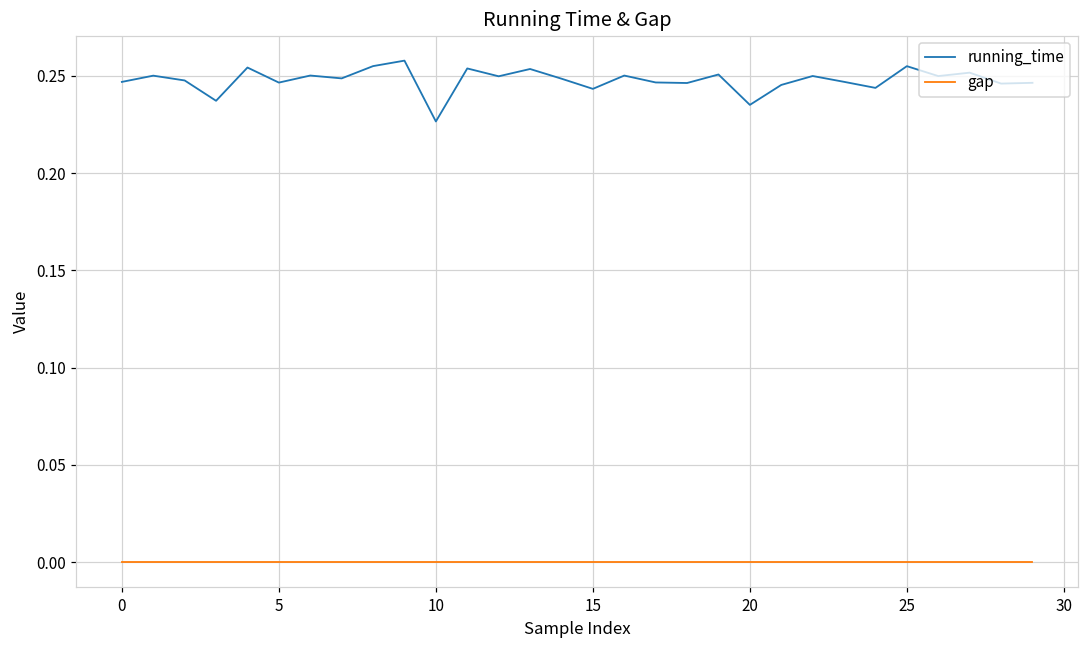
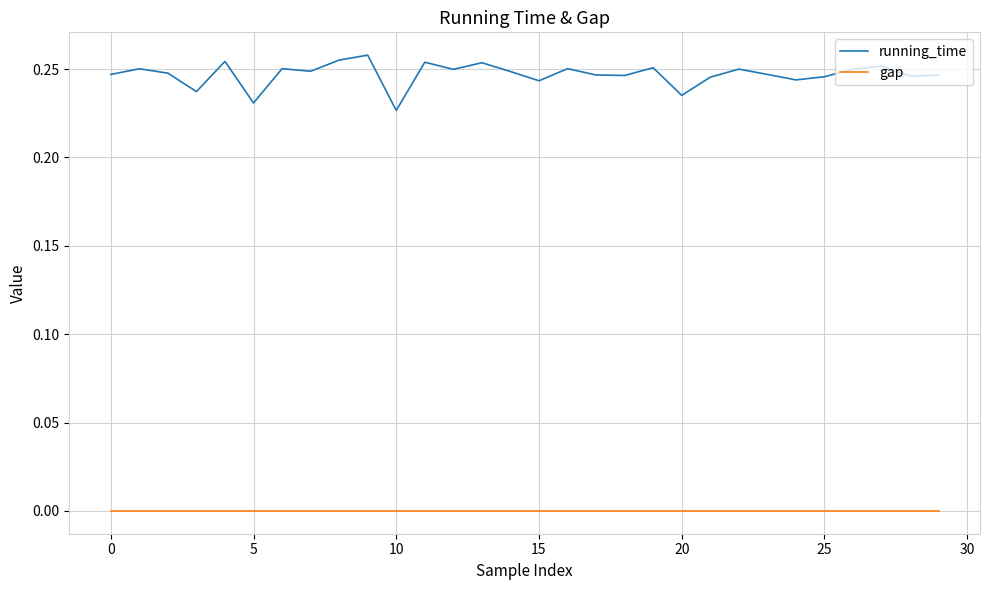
  {
    "running_time": {
      "0": 0.247,
-     "5": 0.247,
+     "5": 0.231,
      "10": 0.227,
      "15": 0.243,
      "20": 0.235,
-     "25": 0.255
+     "25": 0.246
    },
    "gap": {
      "0": 0.000,
      "5": 0.000,
      "10": 0.000,
      "15": 0.000,
      "20": 0.000,
      "25": 0.000
    }
  }
